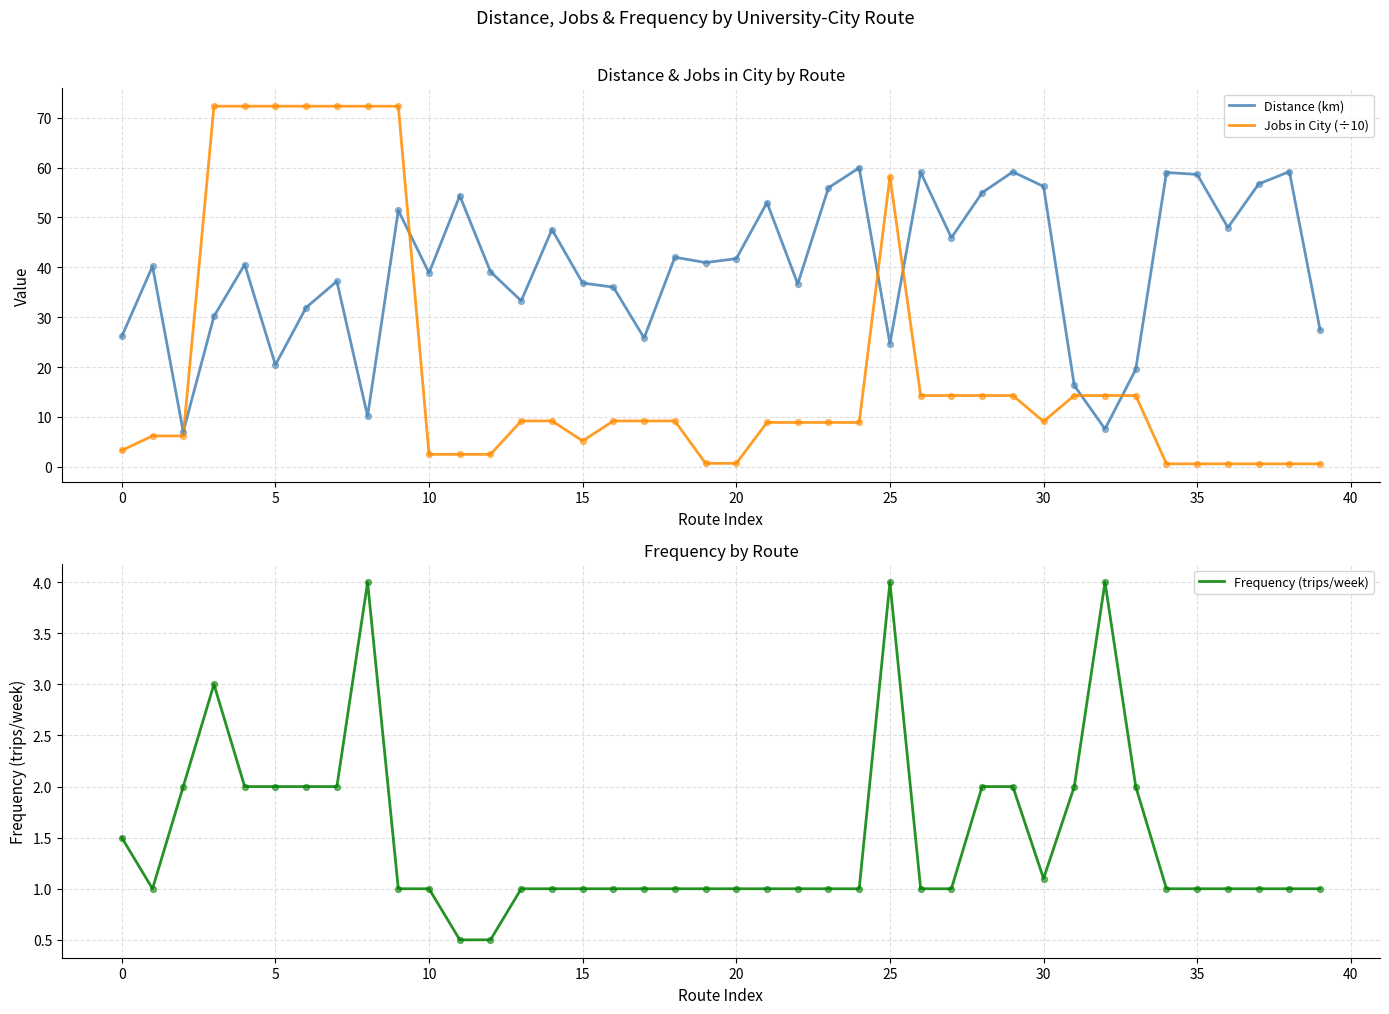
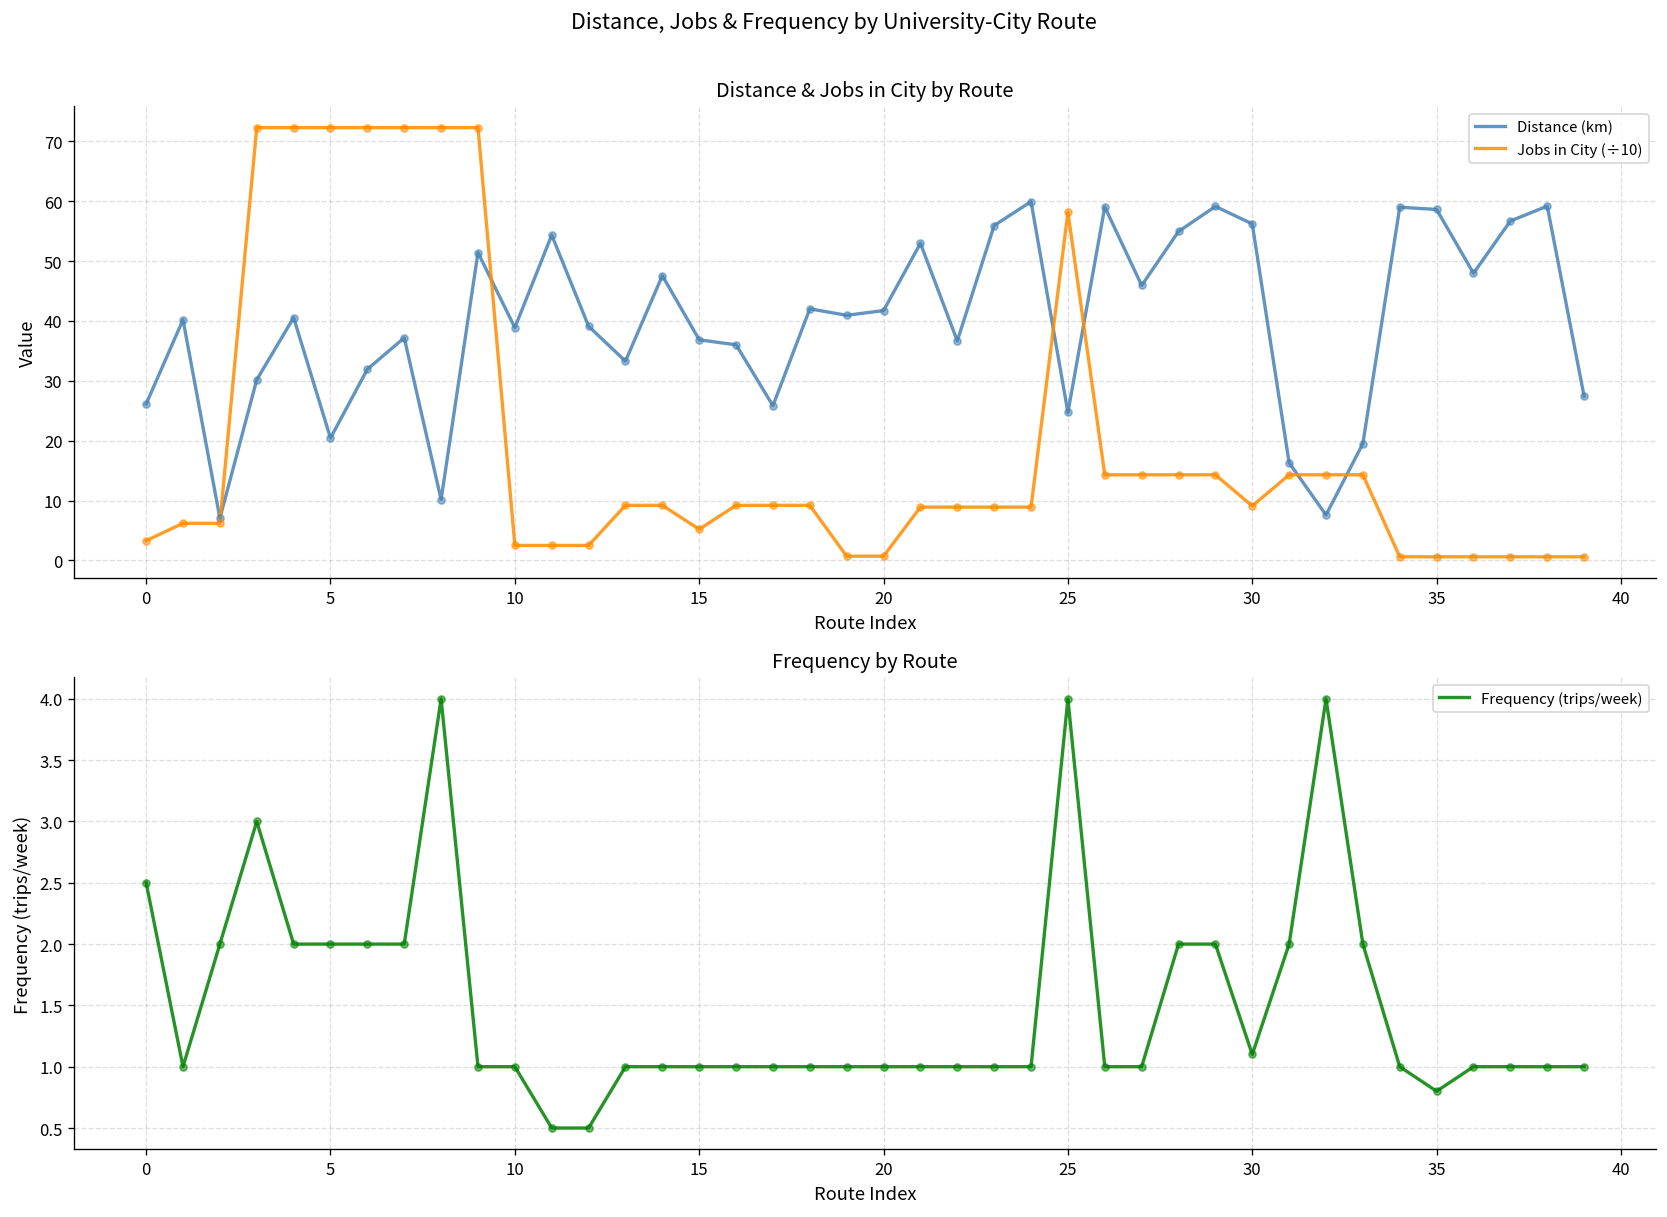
  {
    "Distance & Jobs in City by Route": {
      "Distance (km)": {
        "0": 26,
        "5": 20,
        "10": 39,
        "15": 37,
        "20": 42,
        "25": 25,
        "30": 56,
        "35": 59
      },
      "Jobs in City (÷10)": {
        "0": 3,
        "5": 72,
        "10": 3,
        "15": 5,
        "20": 1,
        "25": 58,
        "30": 9,
        "35": 1
      }
    },
    "Frequency by Route": {
-     "0": 1.5,
+     "0": 2.5,
      "5": 2.0,
      "10": 1.0,
      "15": 1.0,
      "20": 1.0,
      "25": 4.0,
      "30": 1.1,
-     "35": 1.0
+     "35": 0.8
    }
  }
